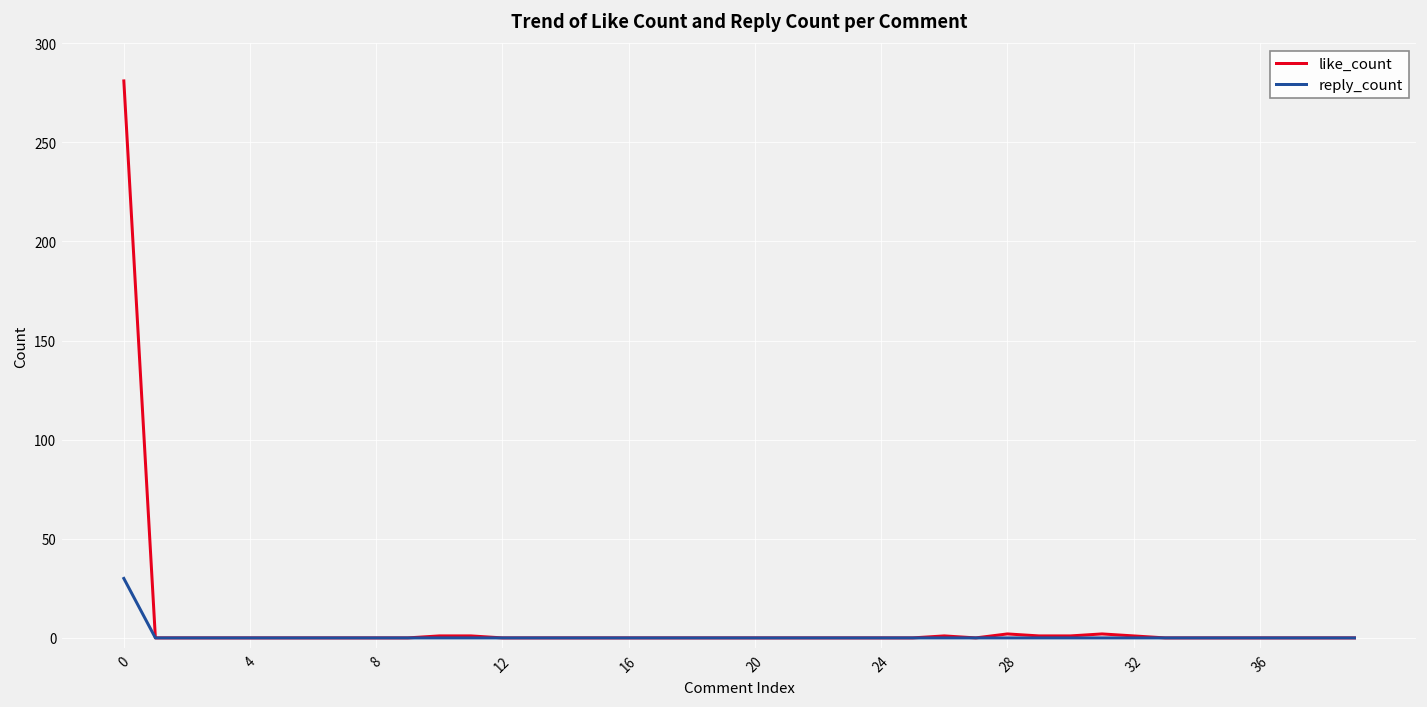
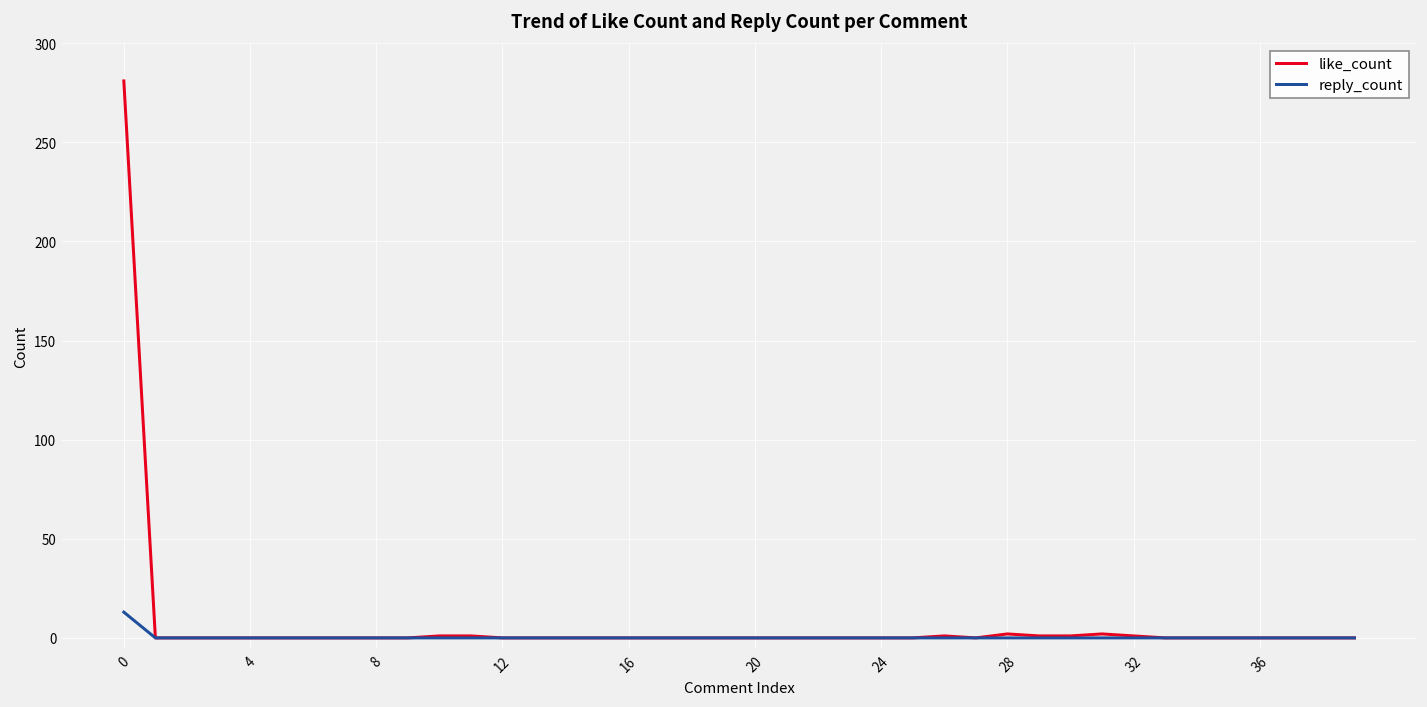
  {
    "like_count": {
      "0": 281,
      "28": 2
    },
    "reply_count": {
-     "0": 30,
+     "0": 13,
      "28": 0
    }
  }
